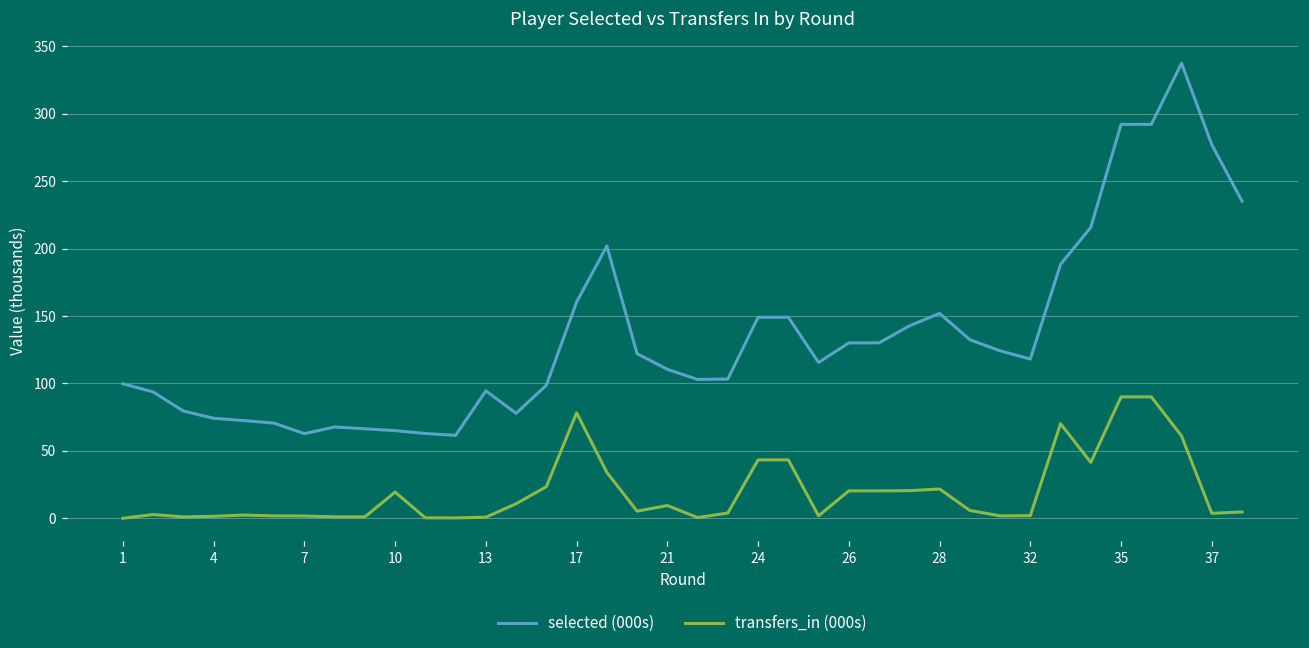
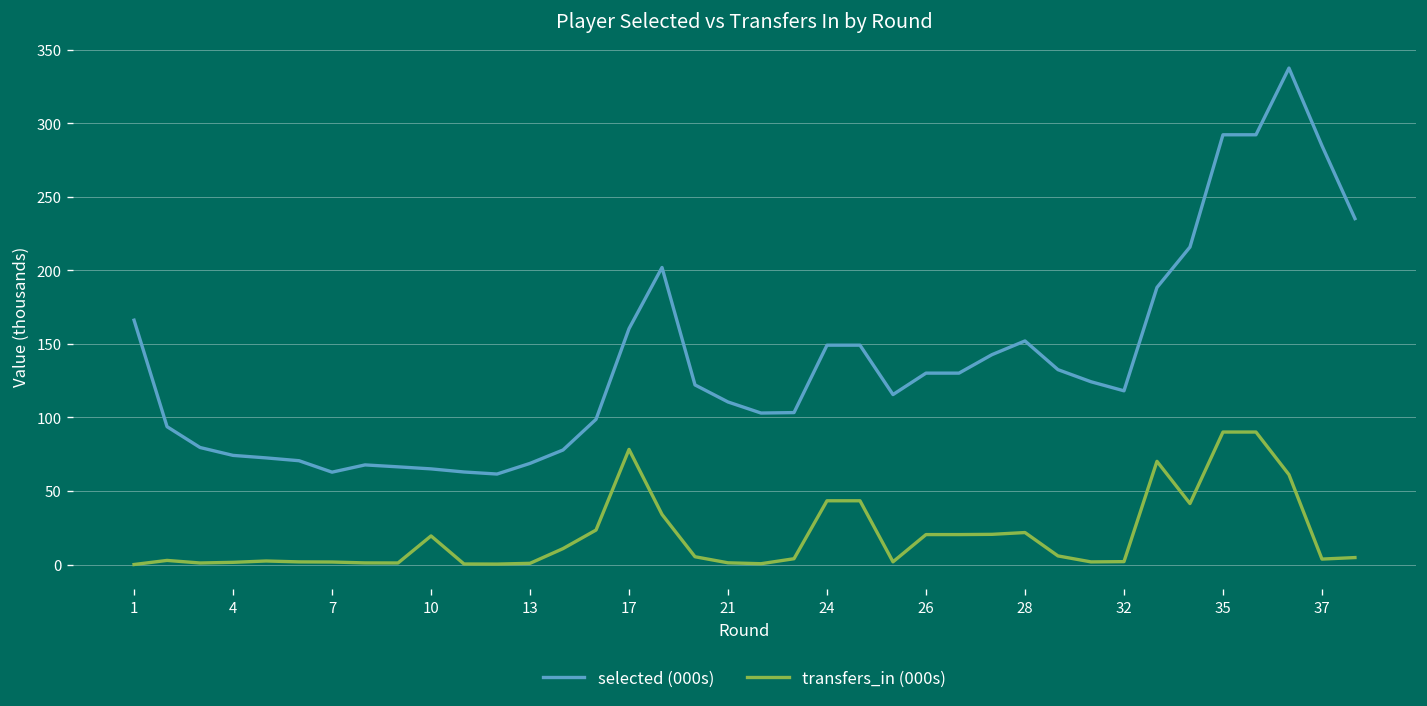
  {
    "selected (000s)": {
-     "1": 100,
+     "1": 166,
      "4": 74,
      "7": 63,
      "10": 65,
-     "13": 95,
+     "13": 69,
      "17": 160,
      "21": 111,
      "28": 152,
      "32": 118,
-     "37": 277
+     "37": 285
    },
    "transfers_in (000s)": {
      "1": 0,
      "4": 1,
      "7": 2,
      "10": 19,
      "13": 1,
      "17": 78,
-     "21": 9,
+     "21": 1,
      "28": 22,
      "32": 2,
      "37": 4
    }
  }
